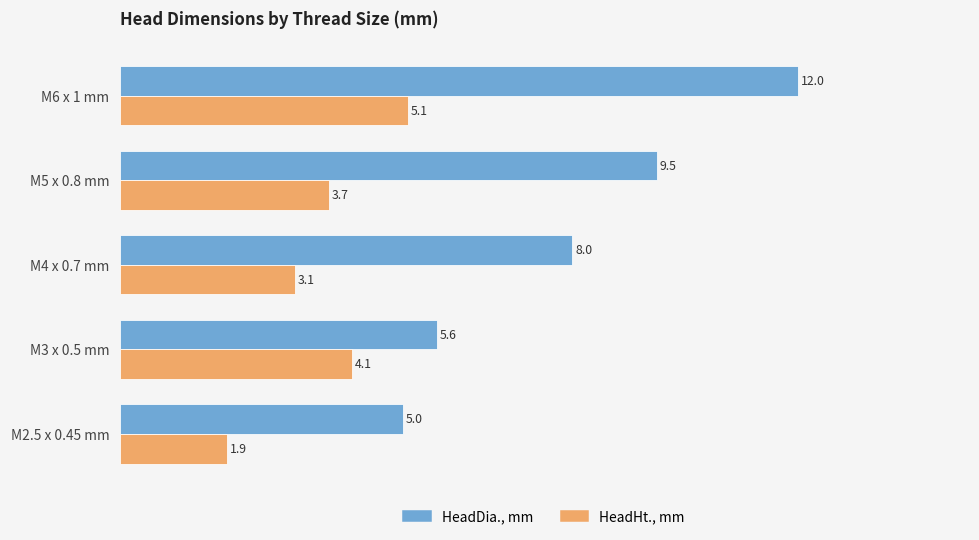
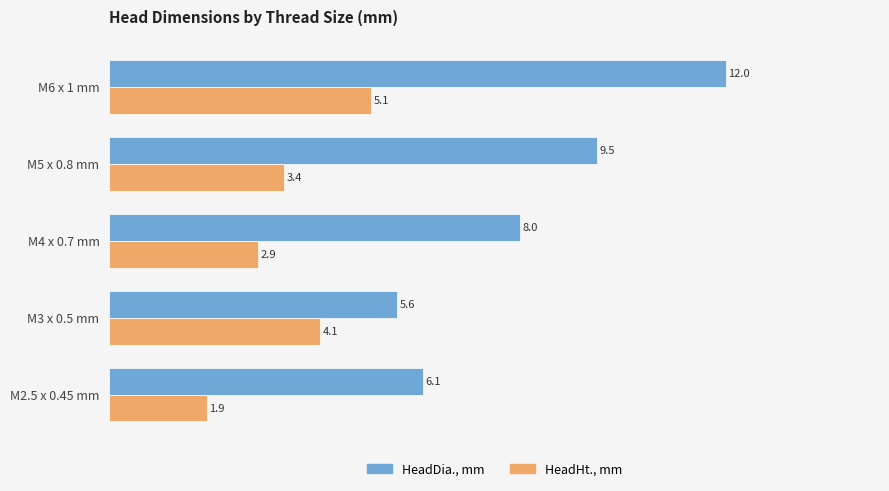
  {
    "HeadDia., mm": {
      "M6 x 1 mm": 12.0,
      "M5 x 0.8 mm": 9.5,
      "M4 x 0.7 mm": 8.0,
      "M3 x 0.5 mm": 5.6,
-     "M2.5 x 0.45 mm": 5.0
+     "M2.5 x 0.45 mm": 6.1
    },
    "HeadHt., mm": {
      "M6 x 1 mm": 5.1,
-     "M5 x 0.8 mm": 3.7,
-     "M4 x 0.7 mm": 3.1,
+     "M5 x 0.8 mm": 3.4,
+     "M4 x 0.7 mm": 2.9,
      "M3 x 0.5 mm": 4.1,
      "M2.5 x 0.45 mm": 1.9
    }
  }
